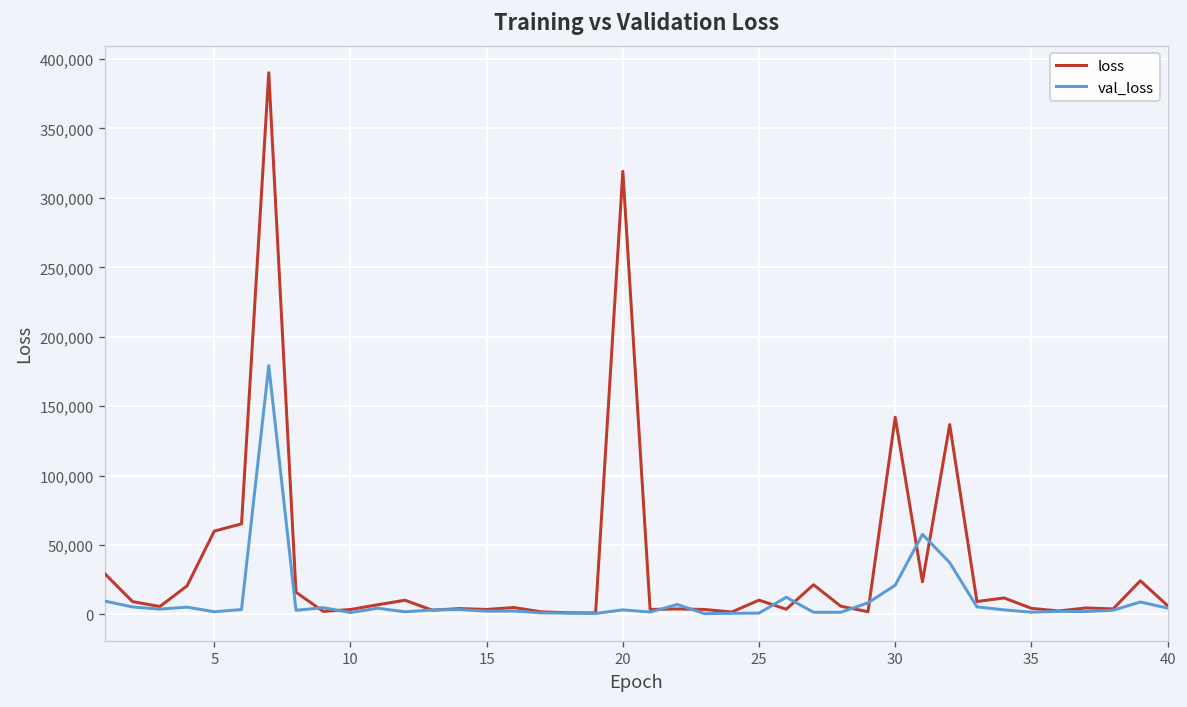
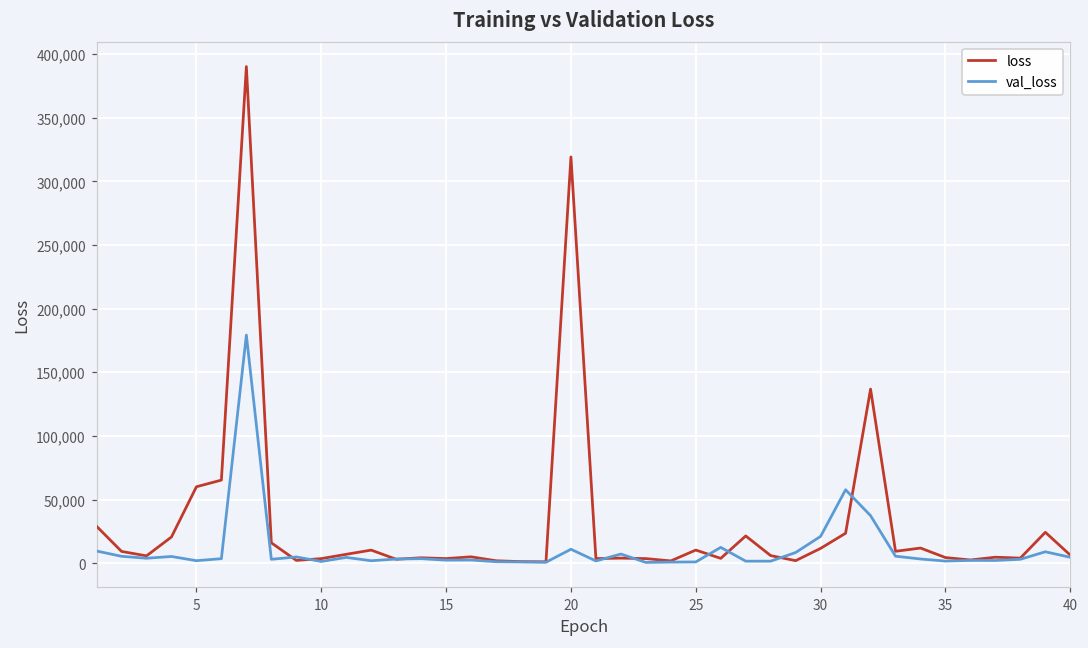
  {
    "loss": {
      "5": "60,000",
      "10": "4,000",
      "20": "319,000",
      "25": "10,000",
-     "30": "142,000",
+     "30": "12,000",
      "35": "4,000"
    },
    "val_loss": {
      "5": "2,000",
      "10": "1,000",
-     "20": "3,000",
+     "20": "11,000",
      "25": "1,000",
      "30": "21,000",
      "35": "2,000"
    }
  }
